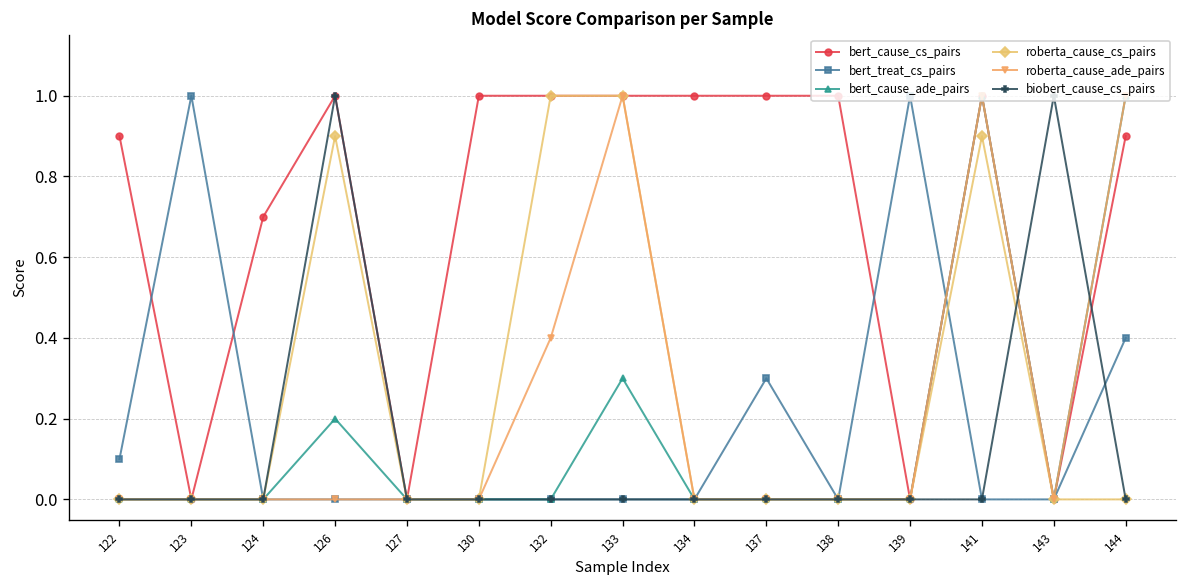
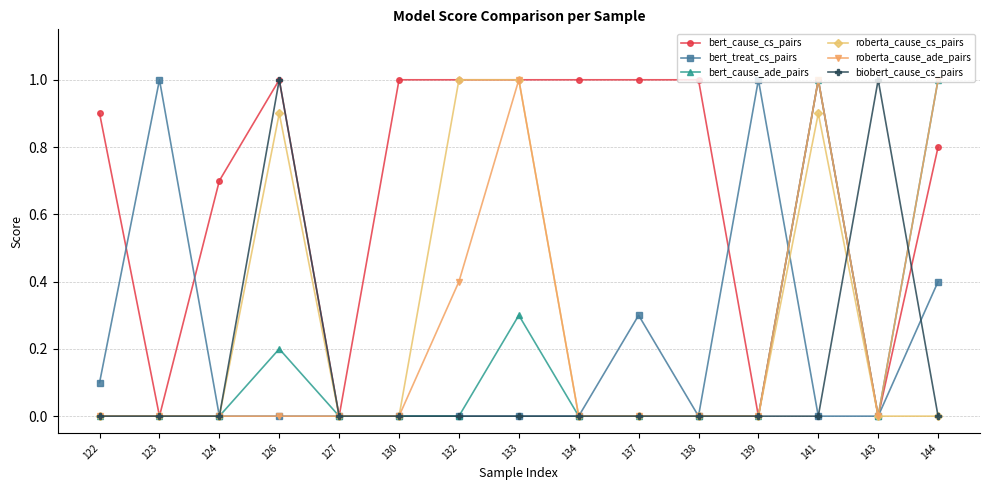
  {
    "bert_cause_cs_pairs": {
      "122": 0.9,
      "124": 0.7,
      "130": 1.0,
      "134": 1.0,
      "137": 1.0,
-     "144": 0.9
+     "144": 0.8
    }
  }
